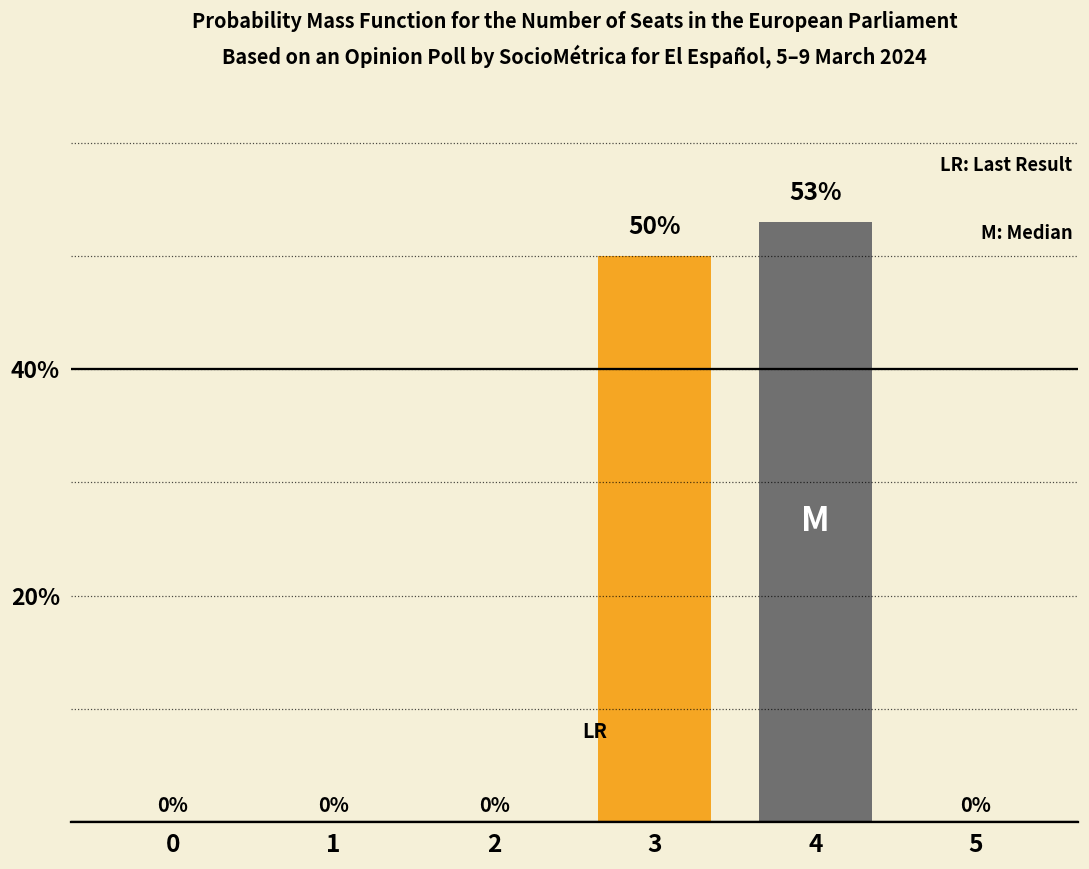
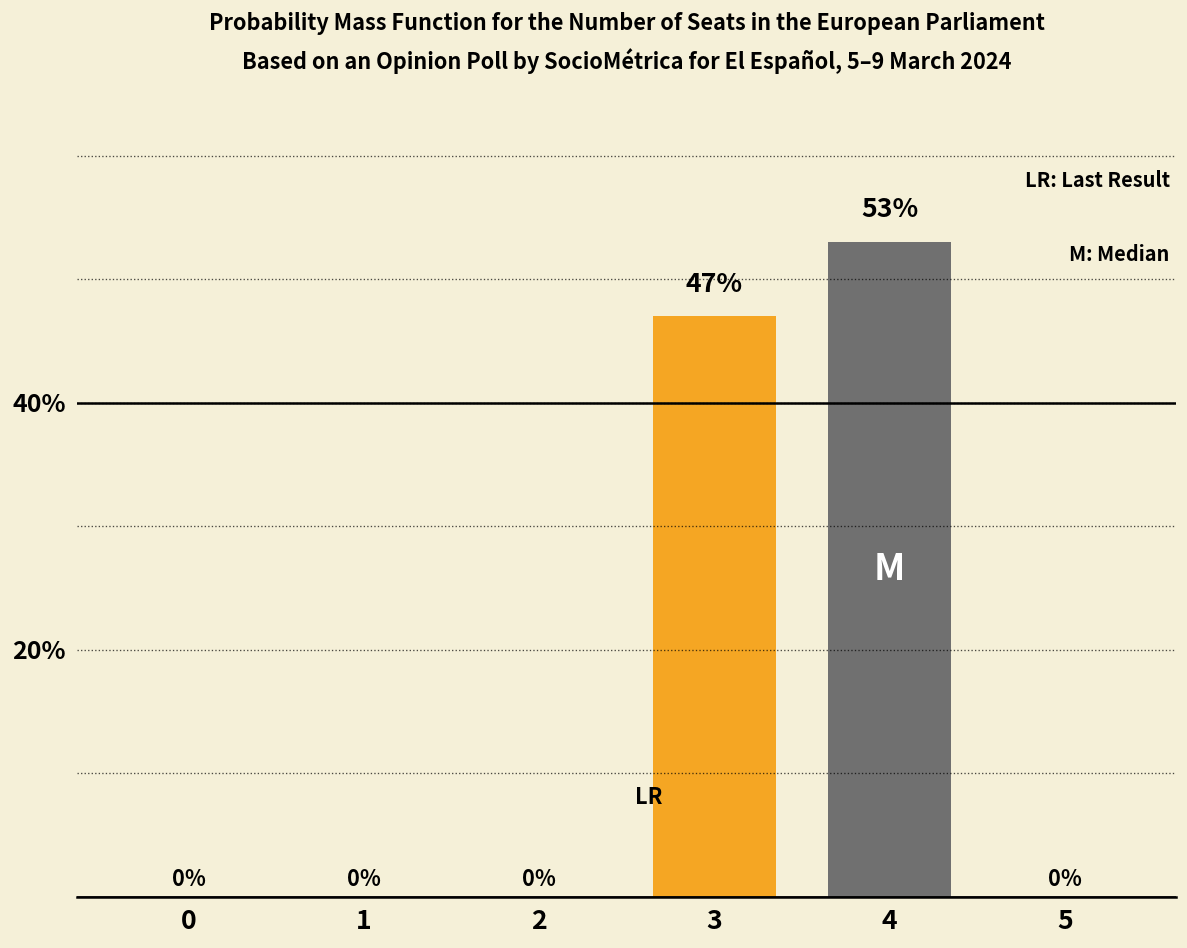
  {
    "0": "0%",
    "1": "0%",
    "2": "0%",
-   "3": "50%",
+   "3": "47%",
    "4": "53%",
    "5": "0%"
  }
